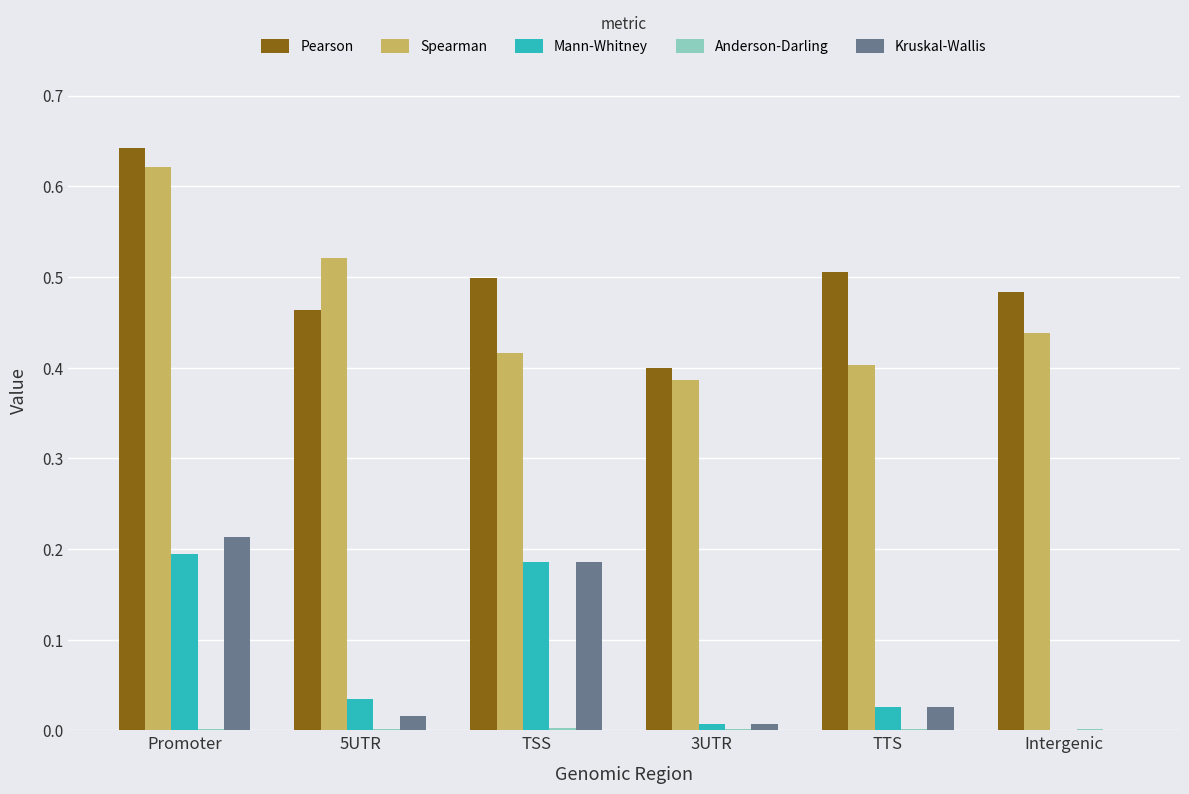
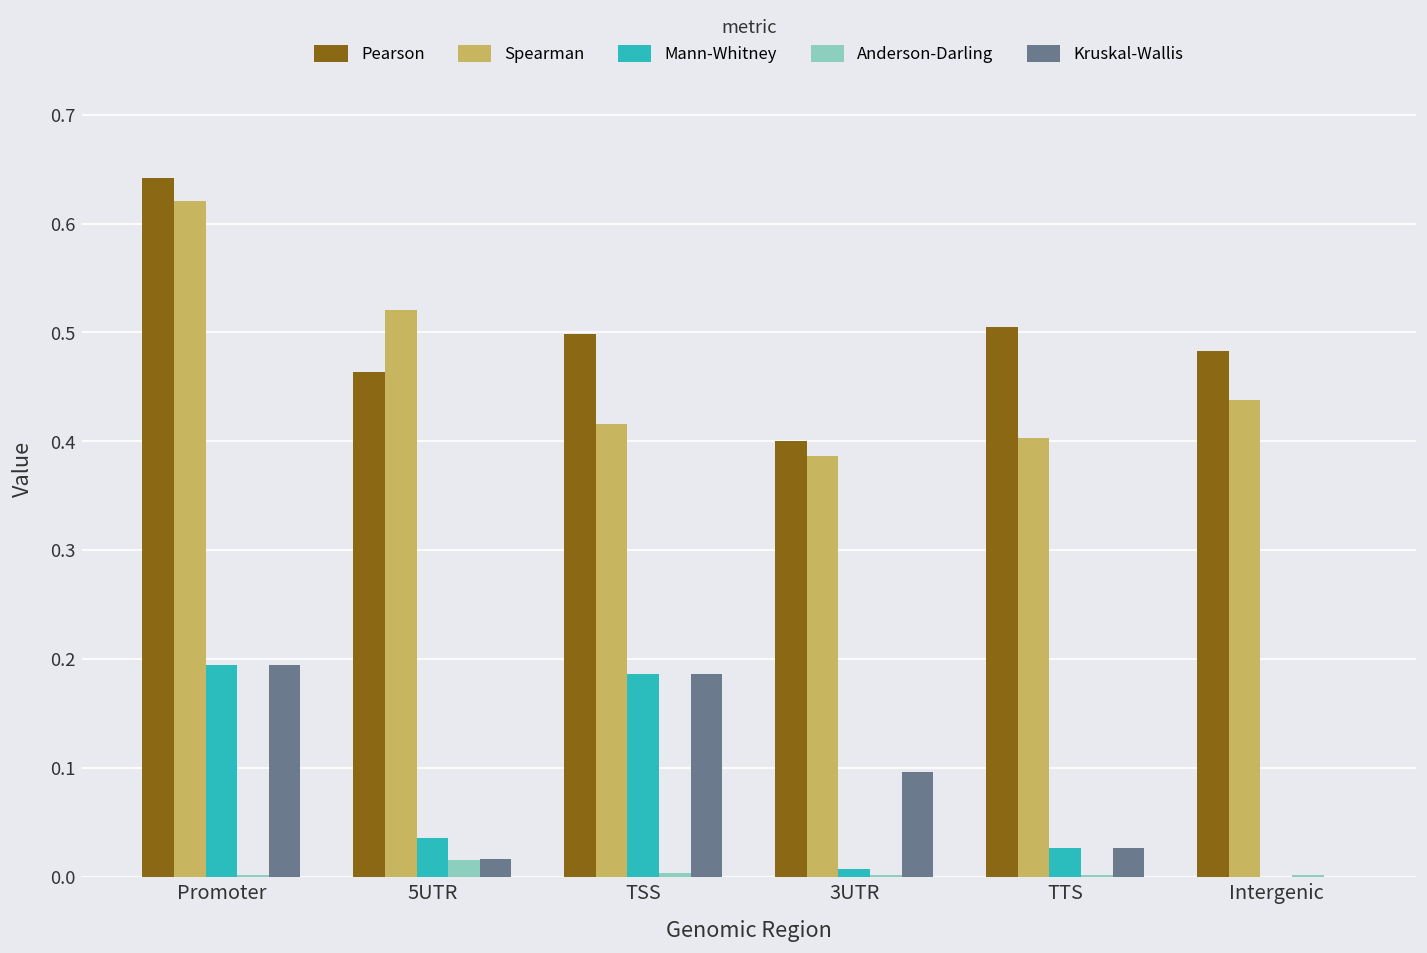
  {
    "Pearson": {
      "Promoter": 0.64,
      "5UTR": 0.46,
      "TSS": 0.50,
      "3UTR": 0.40,
      "TTS": 0.51,
      "Intergenic": 0.48
    },
    "Spearman": {
      "Promoter": 0.62,
      "5UTR": 0.52,
      "TSS": 0.42,
      "3UTR": 0.39,
      "TTS": 0.40,
      "Intergenic": 0.44
    },
    "Mann-Whitney": {
      "Promoter": 0.19,
      "5UTR": 0.04,
      "TSS": 0.19,
      "3UTR": 0.01,
      "TTS": 0.03,
      "Intergenic": 0.00
    },
    "Anderson-Darling": {
-     "5UTR": 0.00,
+     "5UTR": 0.02,
      "TSS": 0.00
    },
    "Kruskal-Wallis": {
-     "Promoter": 0.21,
+     "Promoter": 0.19,
      "5UTR": 0.02,
      "TSS": 0.19,
-     "3UTR": 0.01,
+     "3UTR": 0.10,
      "TTS": 0.03,
      "Intergenic": 0.00
    }
  }
